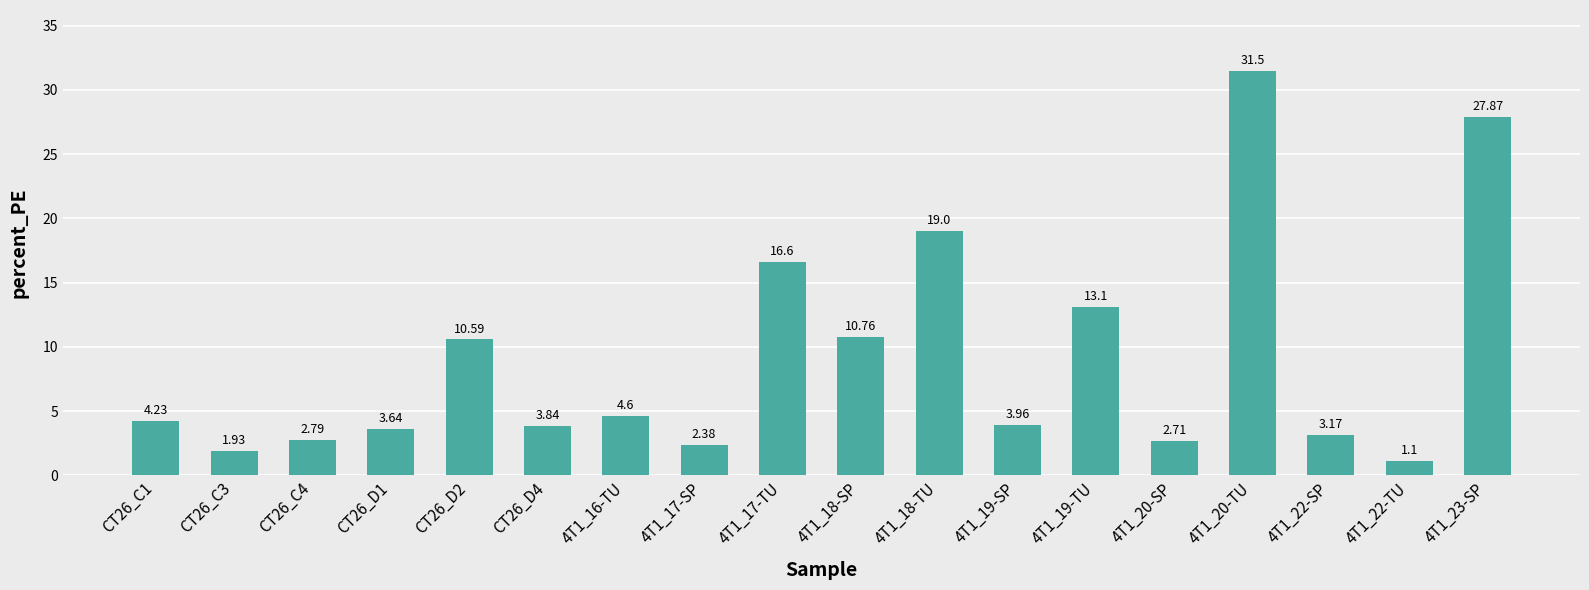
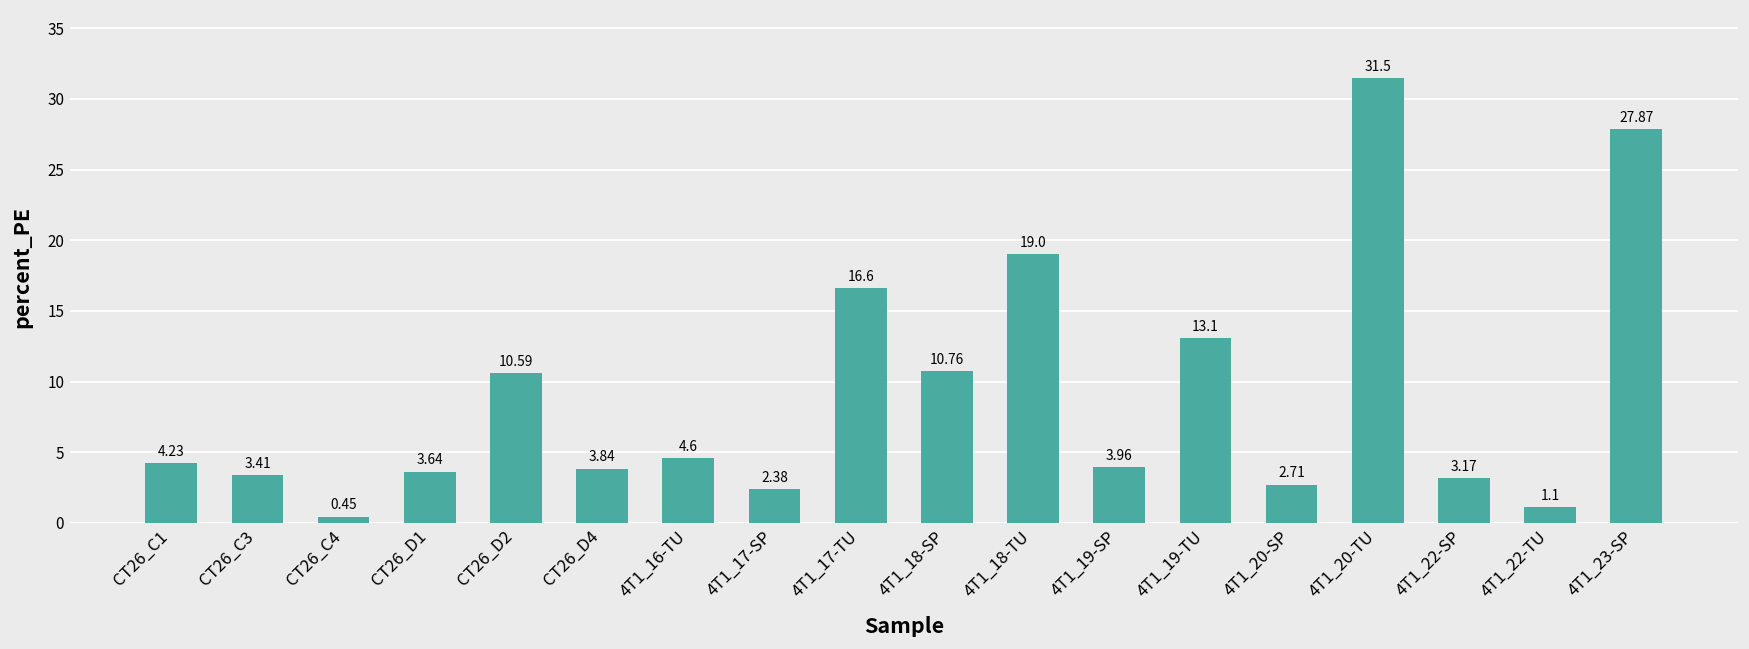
  {
    "CT26_C1": 4.23,
-   "CT26_C3": 1.93,
-   "CT26_C4": 2.79,
+   "CT26_C3": 3.41,
+   "CT26_C4": 0.45,
    "CT26_D1": 3.64,
    "CT26_D2": 10.59,
    "CT26_D4": 3.84,
    "4T1_16-TU": 4.6,
    "4T1_17-SP": 2.38,
    "4T1_17-TU": 16.6,
    "4T1_18-SP": 10.76,
    "4T1_18-TU": 19.0,
    "4T1_19-SP": 3.96,
    "4T1_19-TU": 13.1,
    "4T1_20-SP": 2.71,
    "4T1_20-TU": 31.5,
    "4T1_22-SP": 3.17,
    "4T1_22-TU": 1.1,
    "4T1_23-SP": 27.87
  }
